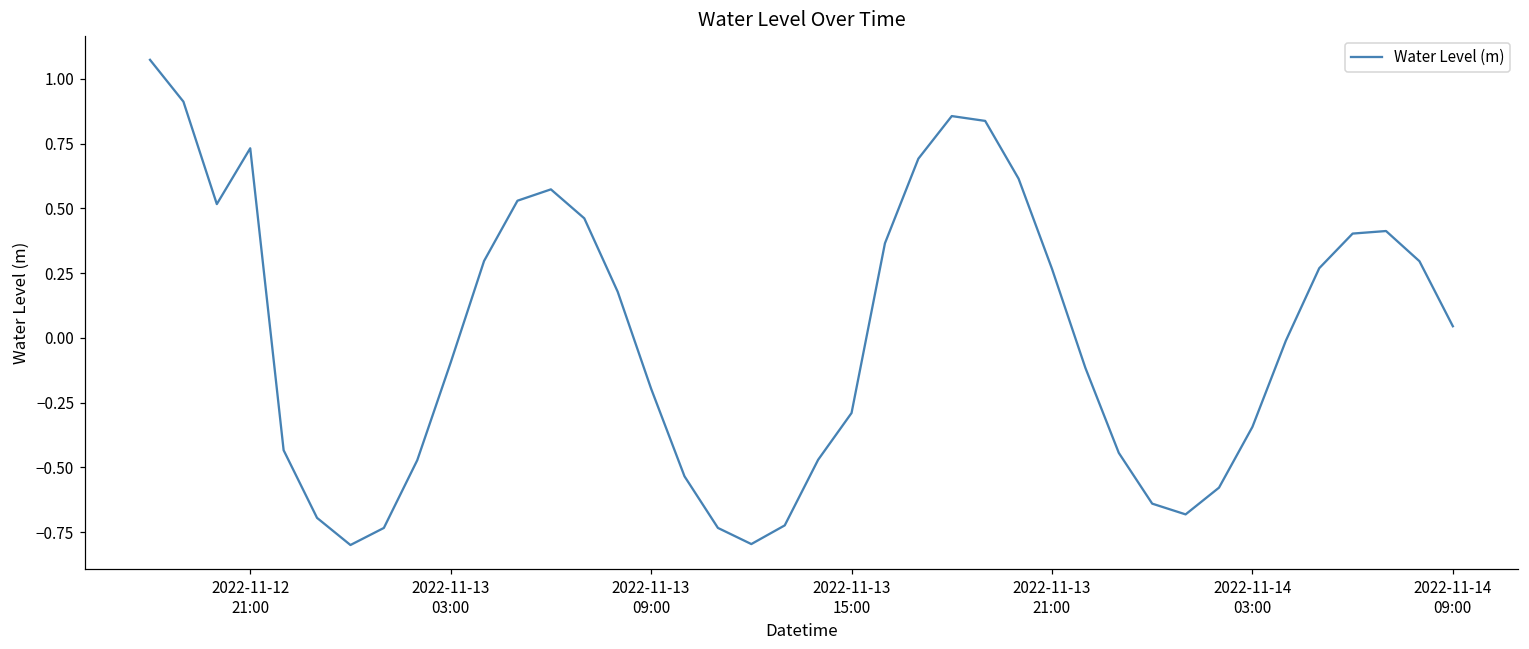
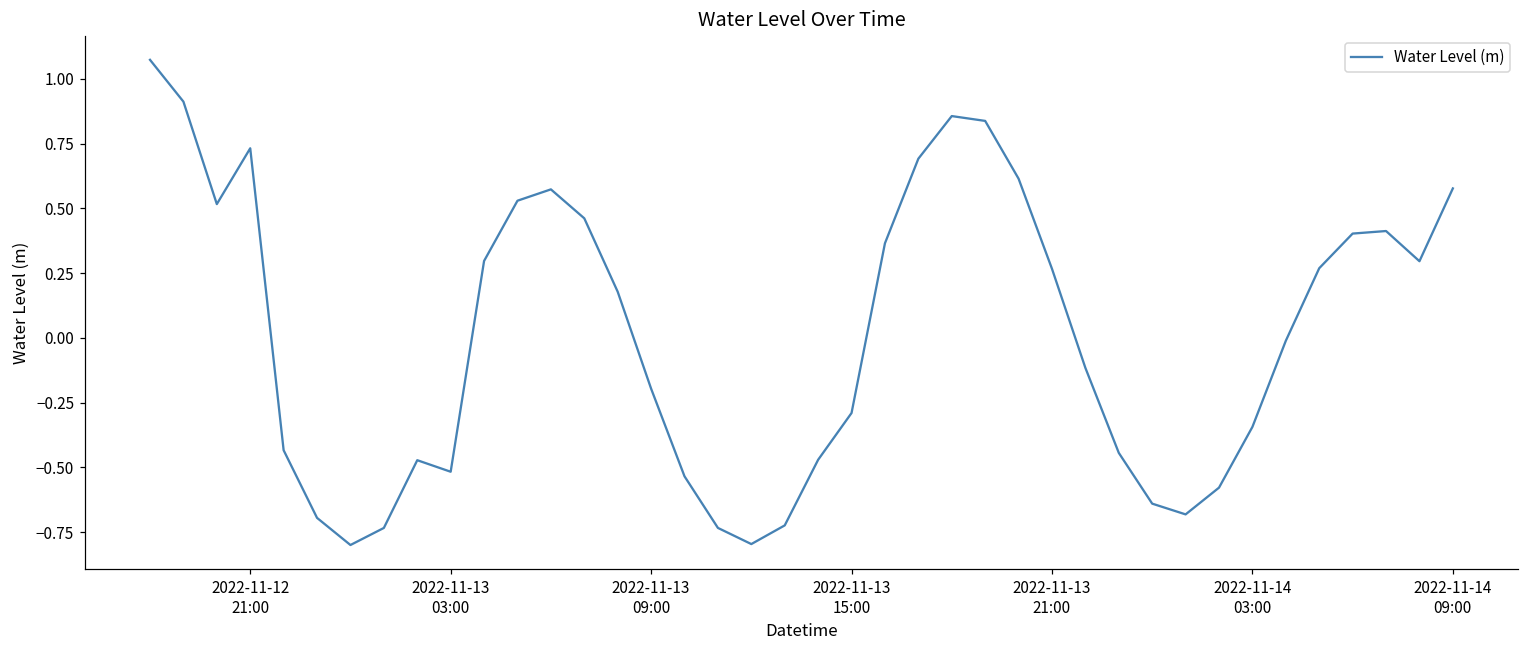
  {
    "2022-11-12 21:00": 0.73,
-   "2022-11-13 03:00": -0.10,
+   "2022-11-13 03:00": -0.52,
    "2022-11-13 09:00": -0.20,
    "2022-11-13 15:00": -0.29,
    "2022-11-13 21:00": 0.27,
    "2022-11-14 03:00": -0.34,
-   "2022-11-14 09:00": 0.04
+   "2022-11-14 09:00": 0.58
  }
